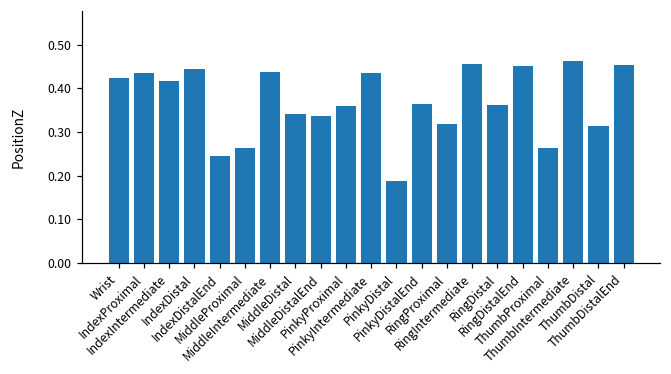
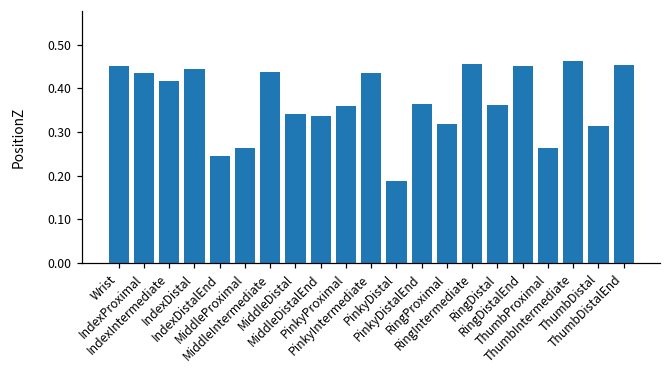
  {
-   "Wrist": 0.42,
+   "Wrist": 0.45,
    "IndexProximal": 0.43,
    "IndexIntermediate": 0.42,
    "IndexDistal": 0.44,
    "IndexDistalEnd": 0.24,
    "MiddleProximal": 0.26,
    "MiddleIntermediate": 0.44,
    "MiddleDistal": 0.34,
    "MiddleDistalEnd": 0.34,
    "PinkyProximal": 0.36,
    "PinkyIntermediate": 0.43,
    "PinkyDistal": 0.19,
    "PinkyDistalEnd": 0.36,
    "RingProximal": 0.32,
    "RingIntermediate": 0.46,
    "RingDistal": 0.36,
    "RingDistalEnd": 0.45,
    "ThumbProximal": 0.26,
    "ThumbIntermediate": 0.46,
    "ThumbDistal": 0.31,
    "ThumbDistalEnd": 0.45
  }
